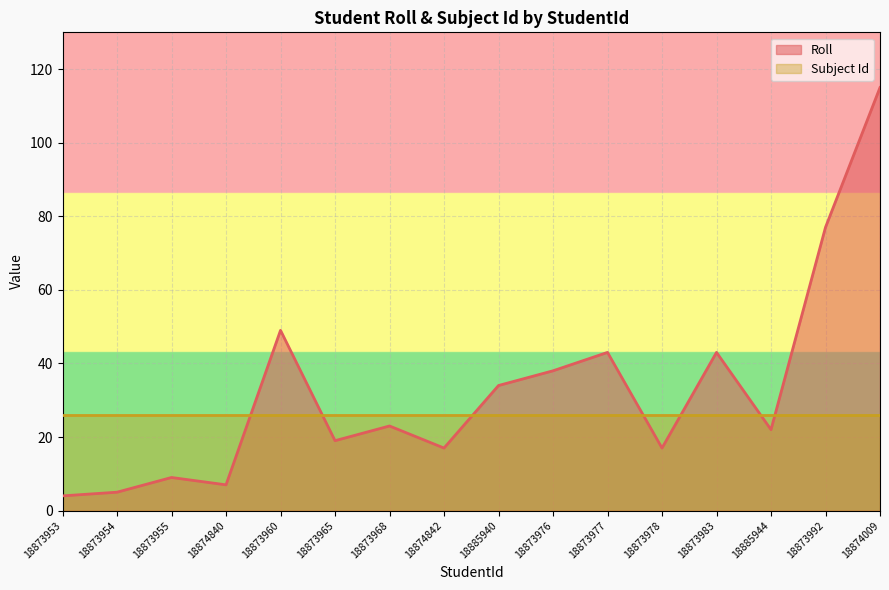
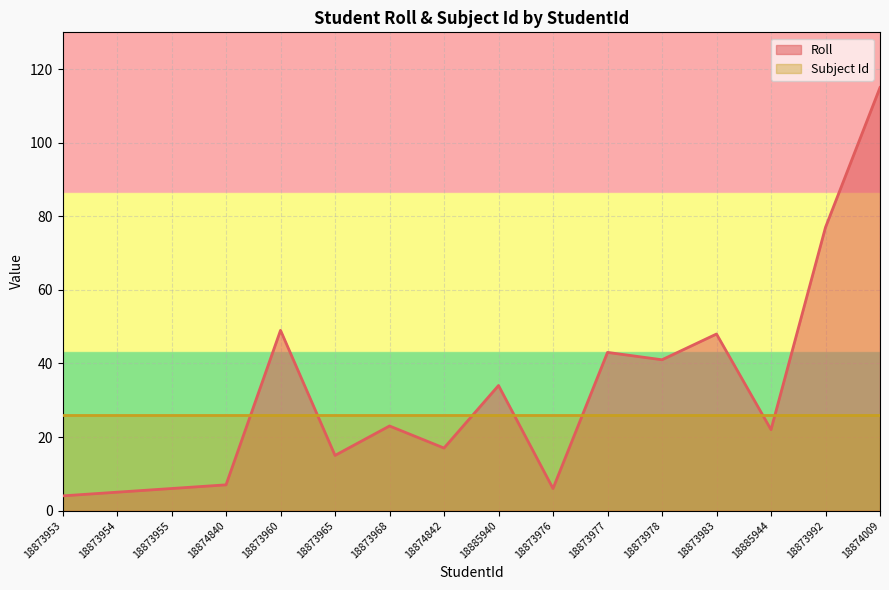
  {
    "Roll": {
      "18873953": 4,
      "18873954": 5,
-     "18873955": 9,
+     "18873955": 6,
      "18874840": 7,
      "18873960": 49,
-     "18873965": 19,
+     "18873965": 15,
      "18873968": 23,
      "18874842": 17,
      "18885940": 34,
-     "18873976": 38,
+     "18873976": 6,
      "18873977": 43,
-     "18873978": 17,
-     "18873983": 43,
+     "18873978": 41,
+     "18873983": 48,
      "18885944": 22,
      "18873992": 77,
      "18874009": 115
    },
    "Subject Id": {
      "18873953": 26,
      "18873954": 26,
      "18873955": 26,
      "18874840": 26,
      "18873960": 26,
      "18873965": 26,
      "18873968": 26,
      "18874842": 26,
      "18885940": 26,
      "18873976": 26,
      "18873977": 26,
      "18873978": 26,
      "18873983": 26,
      "18885944": 26,
      "18873992": 26,
      "18874009": 26
    }
  }
